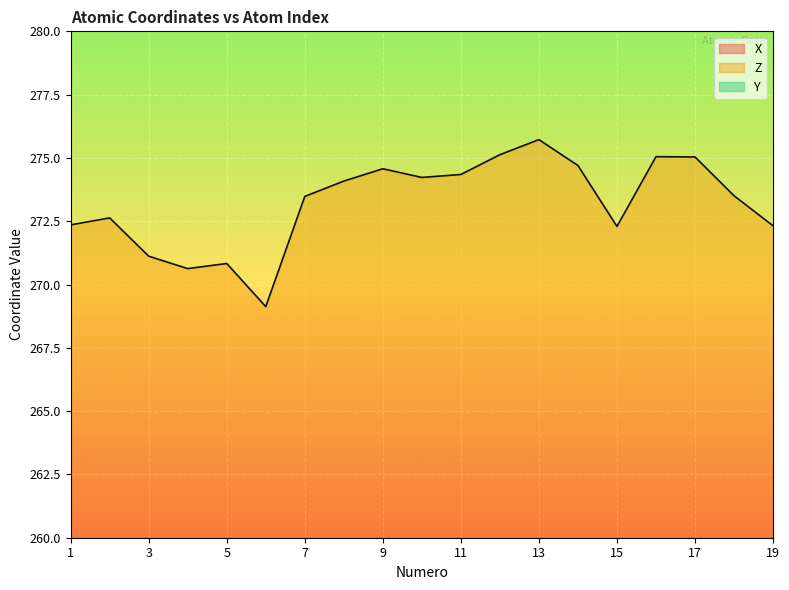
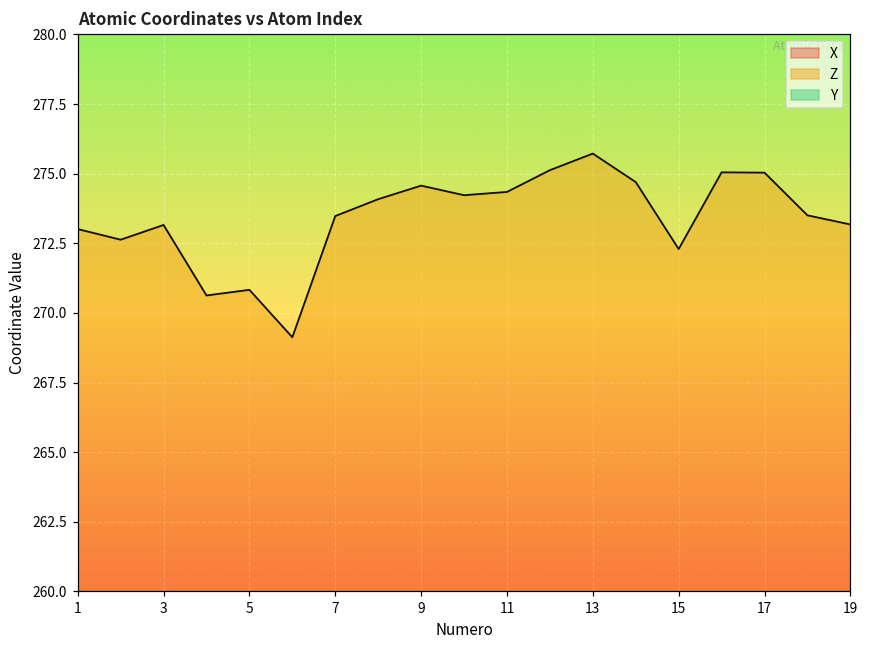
  {
    "Z": {
-     "1": 272.4,
-     "3": 271.1,
+     "1": 273.0,
+     "3": 273.2,
      "5": 270.8,
      "7": 273.5,
      "9": 274.6,
      "11": 274.3,
      "13": 275.7,
      "15": 272.3,
      "17": 275.0,
-     "19": 272.3
+     "19": 273.2
    }
  }
